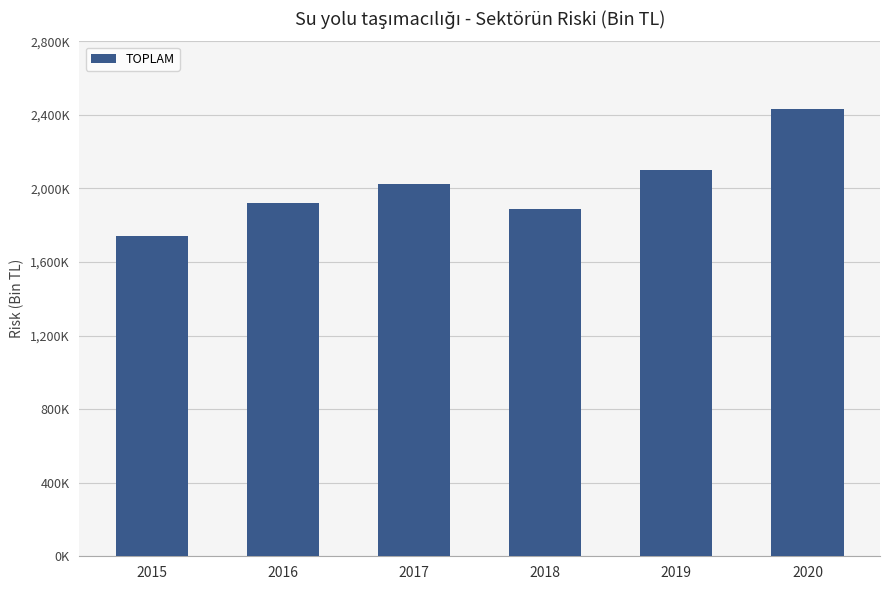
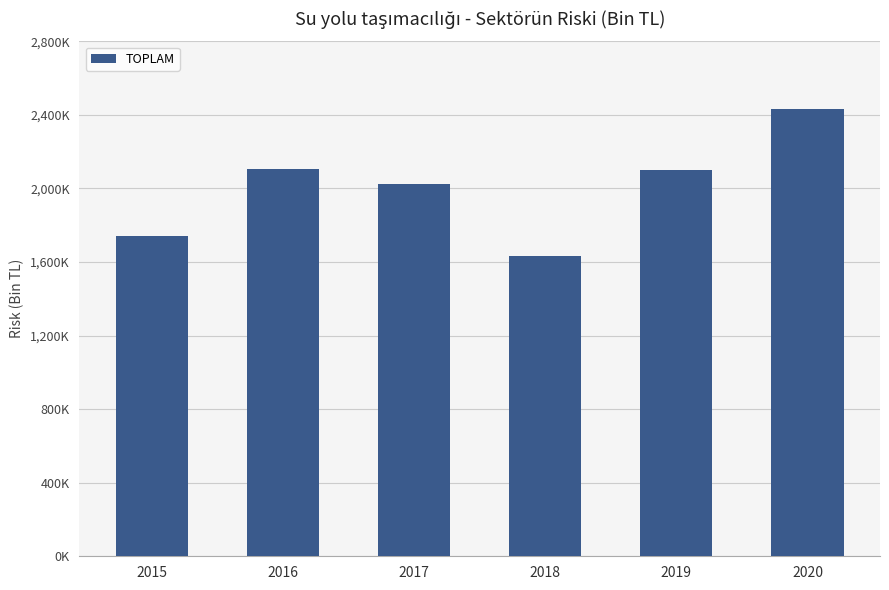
  {
    "2015": "1,740,000",
-   "2016": "1,920,000",
+   "2016": "2,110,000",
    "2017": "2,030,000",
-   "2018": "1,890,000",
+   "2018": "1,630,000",
    "2019": "2,100,000",
    "2020": "2,430,000"
  }
